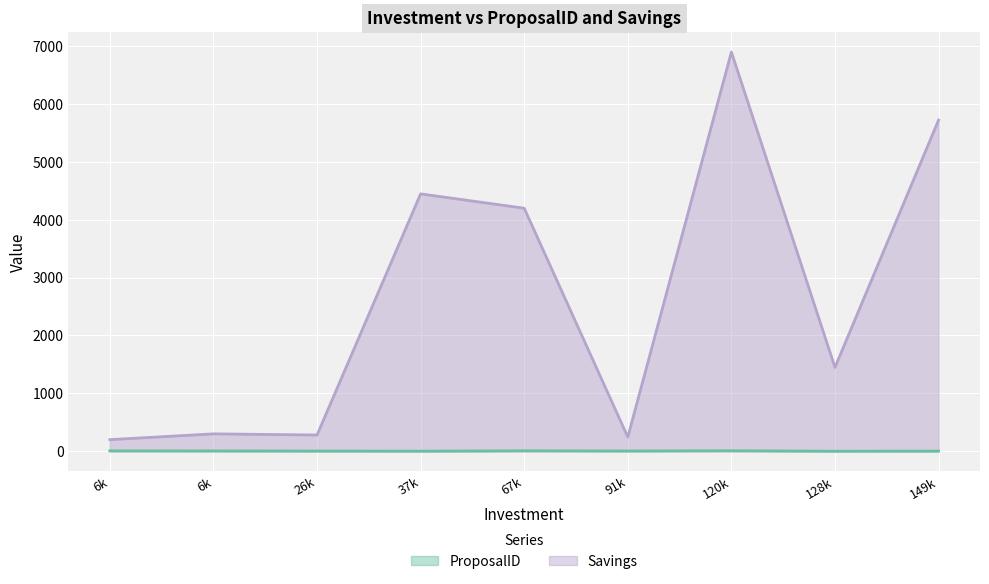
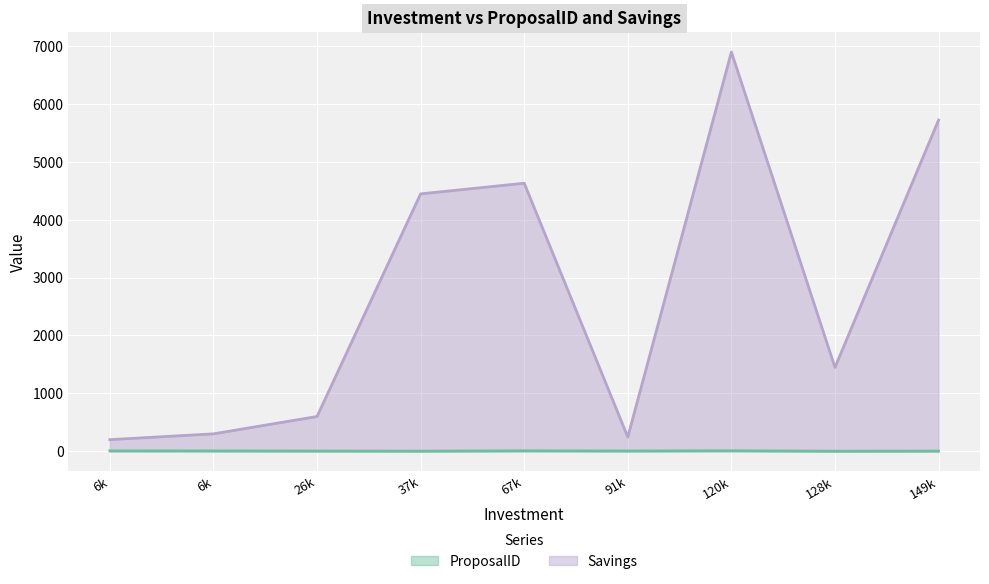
  {
    "ProposalID": {
      "26k": 0,
      "37k": 0,
      "67k": 0,
      "91k": 0,
      "120k": 0,
      "128k": 0,
      "149k": 0
    },
    "Savings": {
-     "26k": 300,
+     "26k": 600,
      "37k": 4400,
-     "67k": 4200,
+     "67k": 4600,
      "91k": 200,
      "120k": 6900,
      "128k": 1400,
      "149k": 5700
    }
  }
